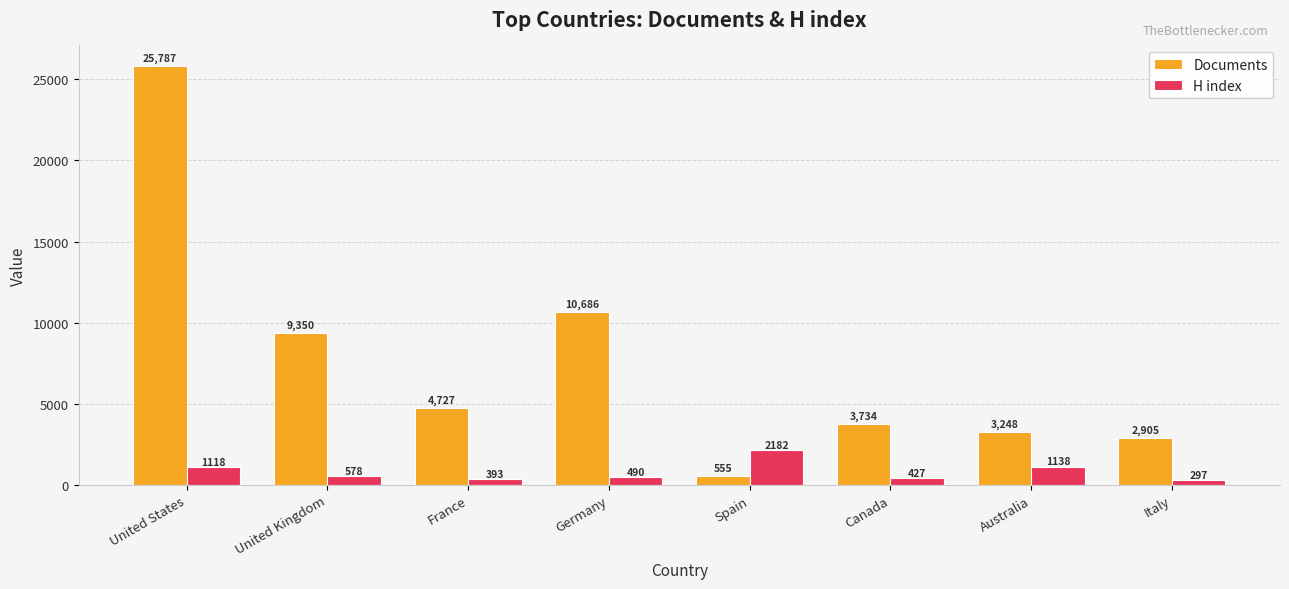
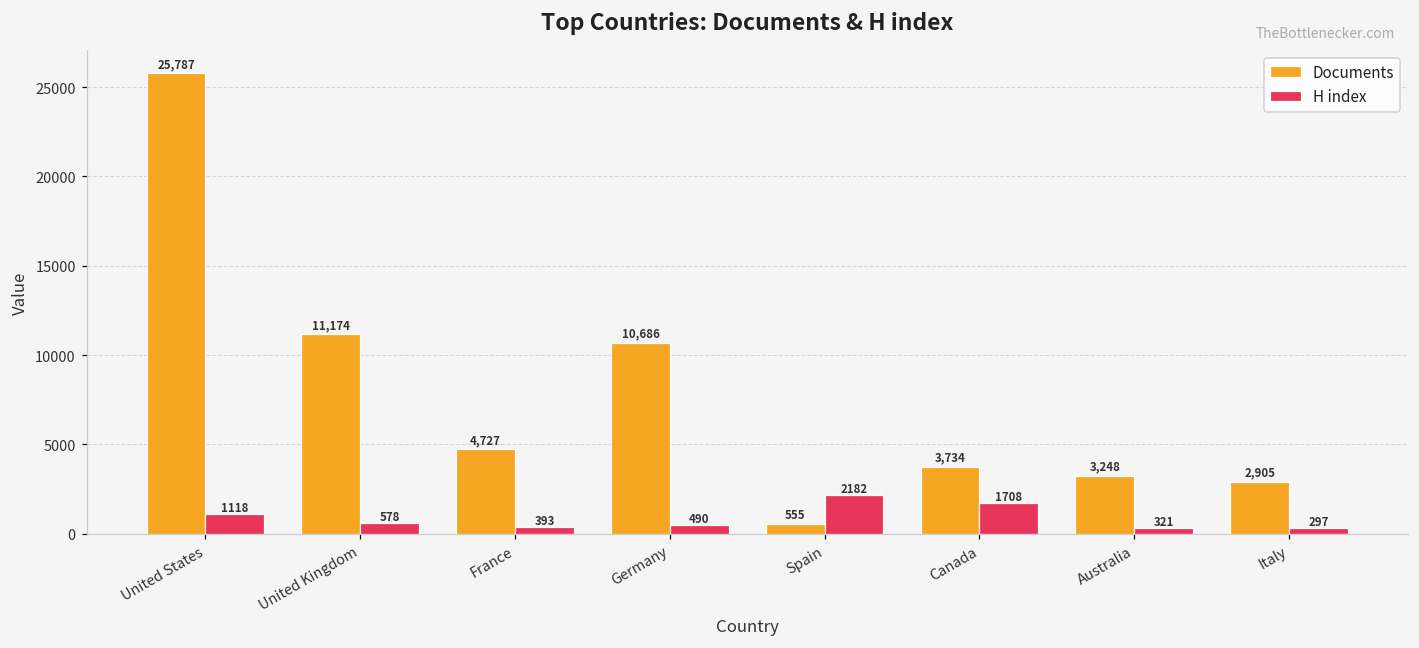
  {
    "Documents": {
      "United States": "25,787",
-     "United Kingdom": "9,350",
+     "United Kingdom": "11,174",
      "France": "4,727",
      "Germany": "10,686",
      "Spain": "555",
      "Canada": "3,734",
      "Australia": "3,248",
      "Italy": "2,905"
    },
    "H index": {
      "United States": "1118",
      "United Kingdom": "578",
      "France": "393",
      "Germany": "490",
      "Spain": "2182",
-     "Canada": "427",
-     "Australia": "1138",
+     "Canada": "1708",
+     "Australia": "321",
      "Italy": "297"
    }
  }
